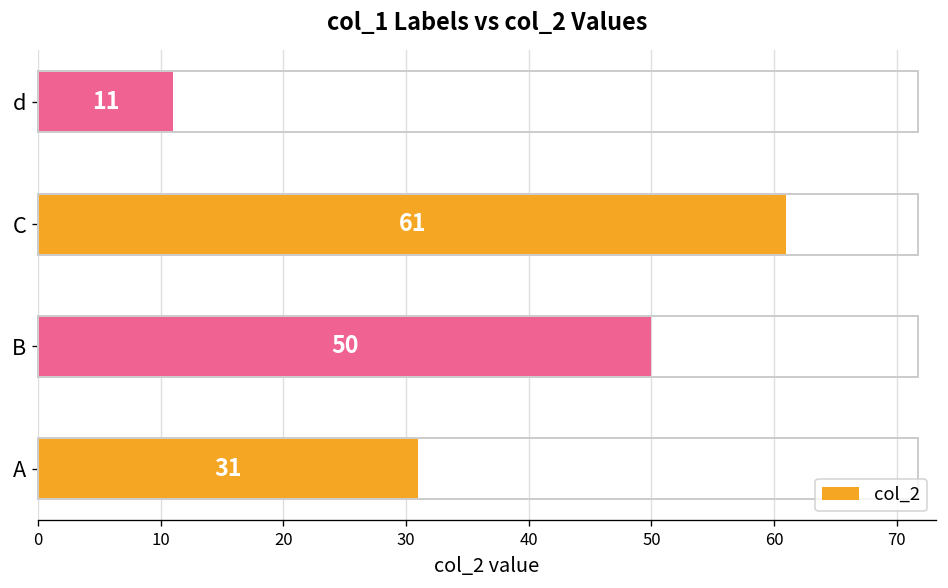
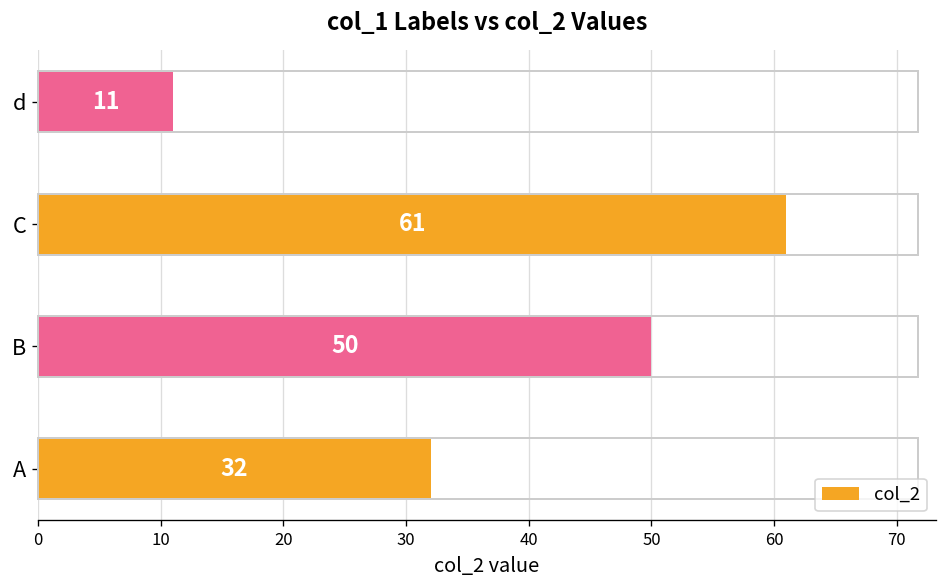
  {
    "d": 11,
    "C": 61,
    "B": 50,
-   "A": 31
+   "A": 32
  }
